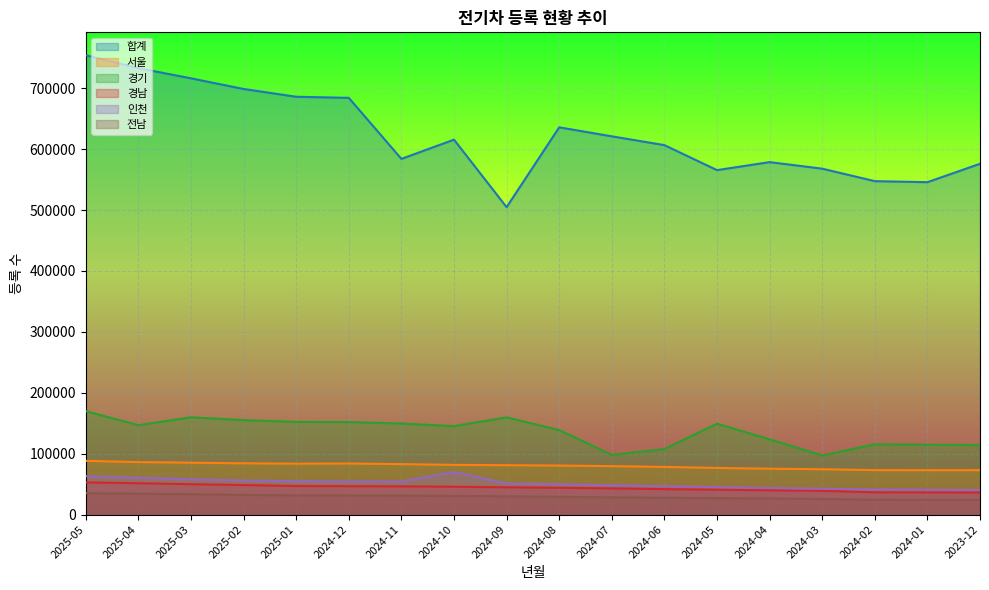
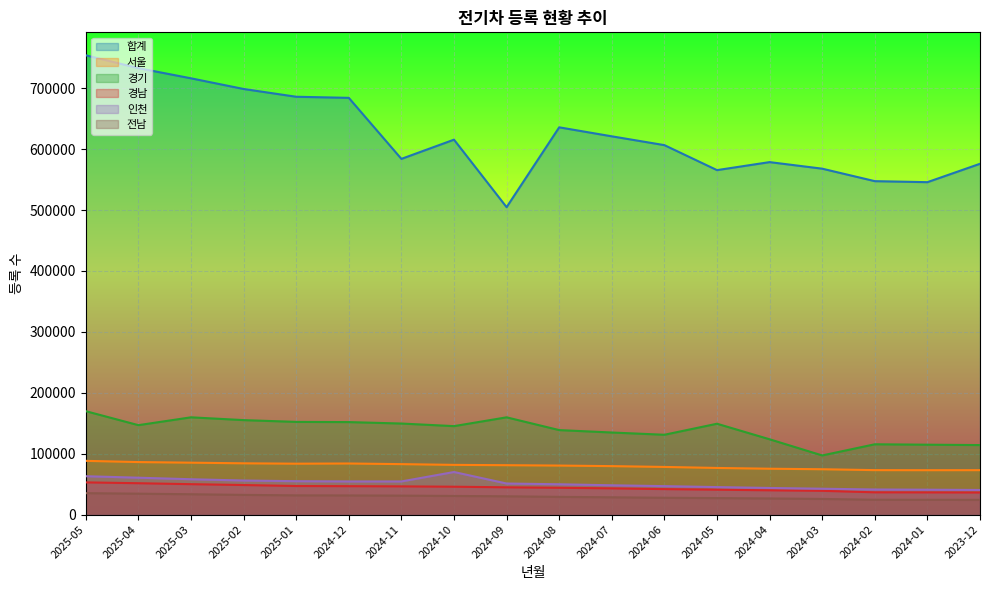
  {
    "합계": {
      "2025-05": 750000,
      "2025-03": 720000,
      "2025-02": 700000,
      "2025-01": 690000,
      "2024-12": 680000,
      "2024-11": 580000,
      "2024-10": 620000,
      "2024-09": 500000,
      "2024-08": 640000,
      "2024-07": 620000,
      "2024-06": 610000,
      "2024-05": 570000,
      "2024-04": 580000,
      "2024-03": 570000,
      "2024-02": 550000,
      "2024-01": 550000,
      "2023-12": 580000
    },
    "경기": {
      "2025-05": 170000,
      "2025-04": 150000,
      "2025-03": 160000,
      "2025-02": 160000,
      "2025-01": 150000,
      "2024-12": 150000,
      "2024-11": 150000,
      "2024-10": 150000,
      "2024-09": 160000,
      "2024-08": 140000,
-     "2024-07": 100000,
-     "2024-06": 110000,
+     "2024-07": 130000,
+     "2024-06": 130000,
      "2024-05": 150000,
      "2024-04": 120000,
      "2024-03": 100000,
      "2024-02": 120000,
      "2024-01": 110000,
      "2023-12": 110000
    },
    "인천": {
      "2025-05": 60000,
      "2025-04": 60000,
      "2025-03": 60000,
      "2025-02": 60000,
      "2025-01": 50000,
      "2024-12": 50000,
      "2024-11": 50000,
      "2024-10": 70000,
      "2024-09": 50000,
      "2024-08": 50000,
      "2024-07": 50000,
      "2024-06": 50000,
      "2024-05": 50000,
      "2024-02": 40000,
      "2024-01": 40000
    }
  }
